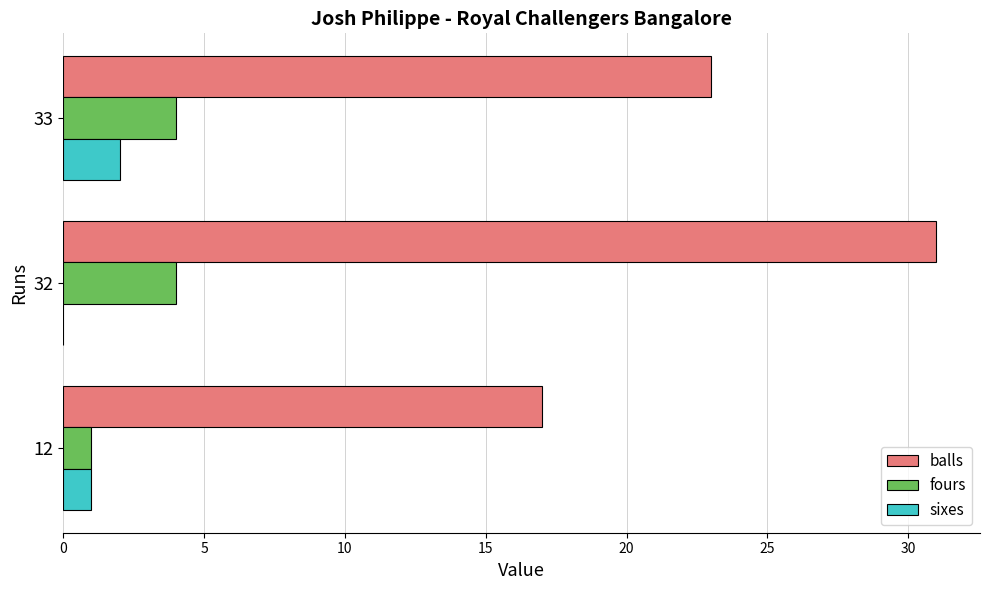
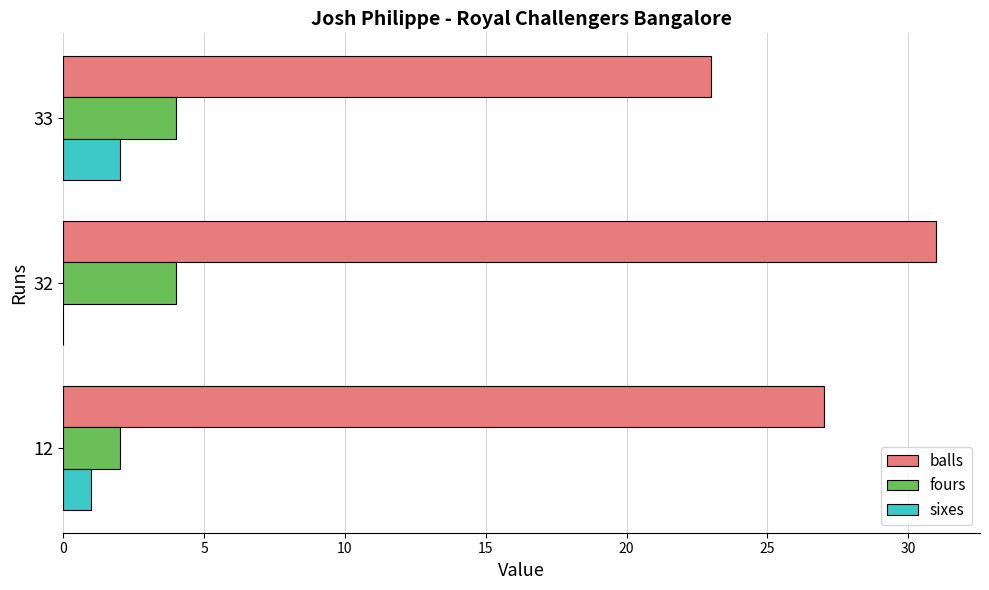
  {
    "balls": {
      "33": 23,
      "32": 31,
-     "12": 17
+     "12": 27
    },
    "fours": {
      "33": 4,
      "32": 4,
-     "12": 1
+     "12": 2
    },
    "sixes": {
      "33": 2,
      "32": 0,
      "12": 1
    }
  }
